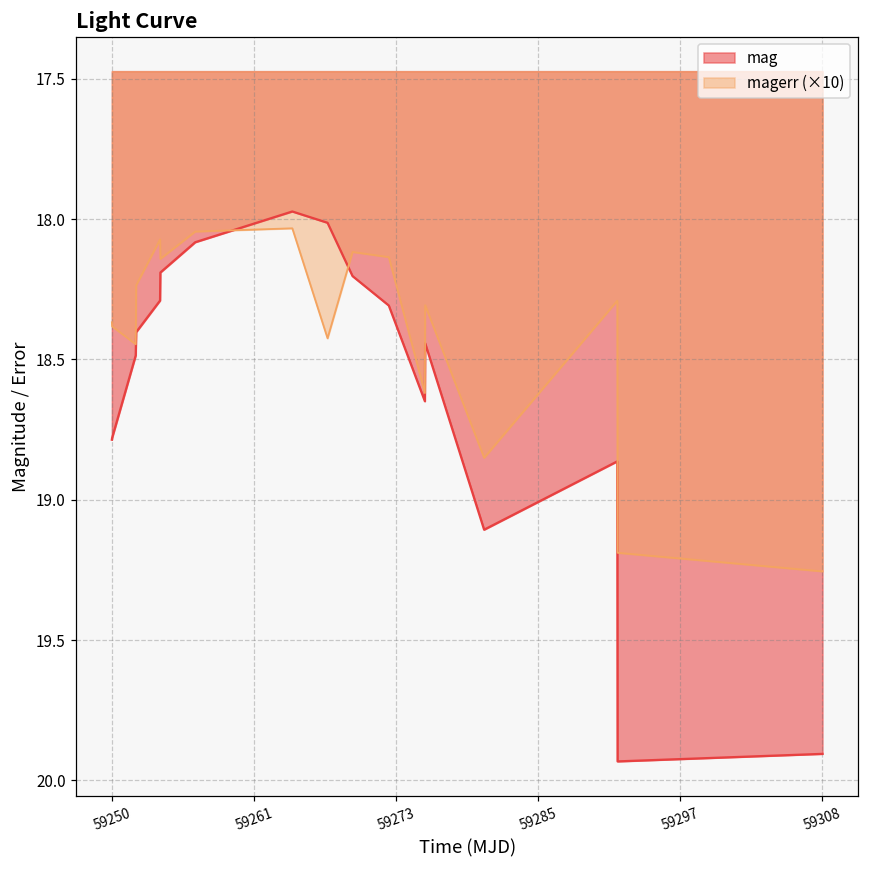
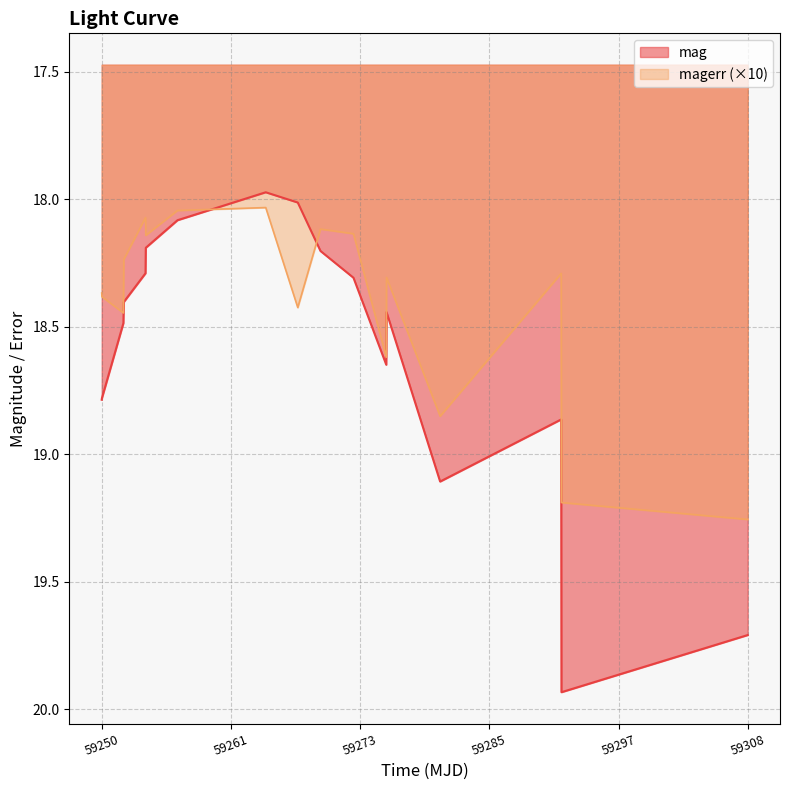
  {
    "mag": {
      "59250": 18.79,
-     "59308": 19.91
+     "59308": 19.71
    },
    "magerr (×10)": {
      "59250": 18.37,
      "59308": 19.26
    }
  }
